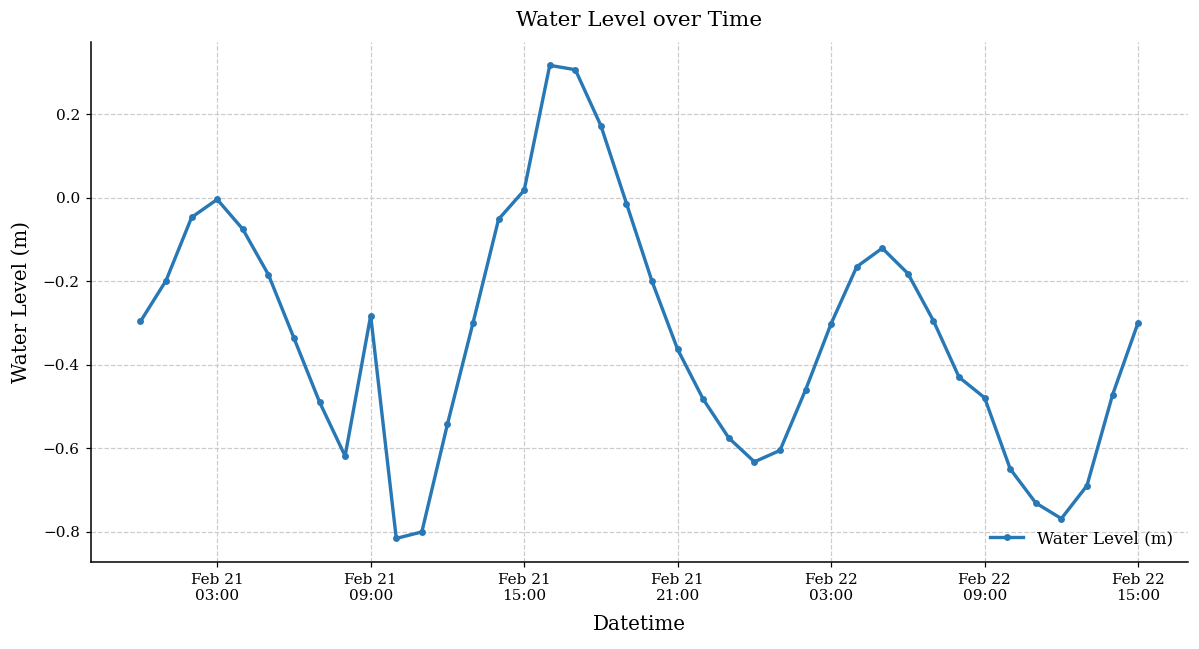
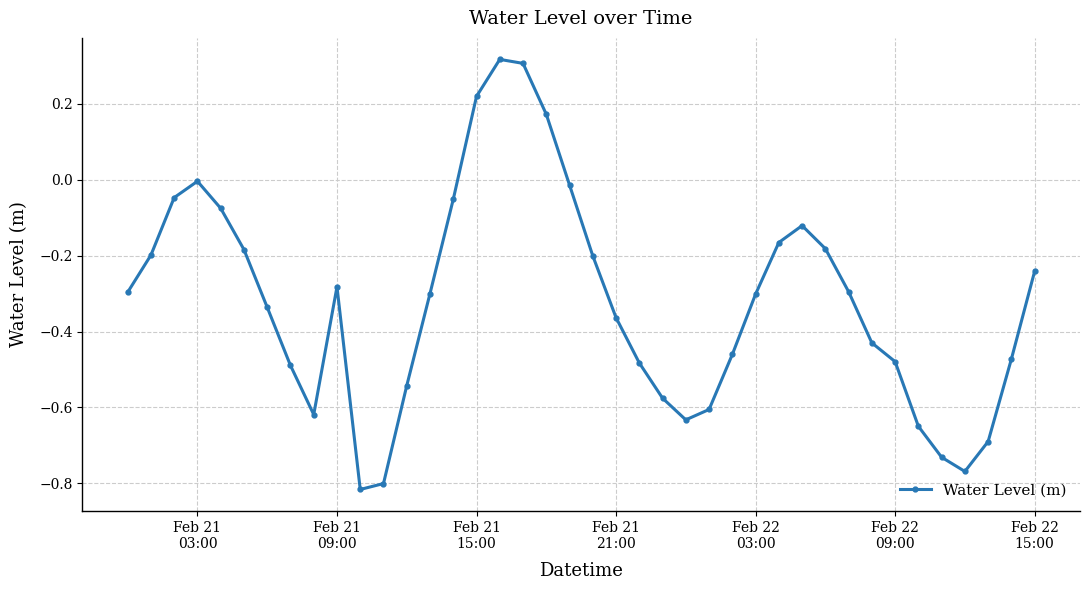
  {
    "Feb 21 03:00": 0.00,
    "Feb 21 09:00": -0.28,
-   "Feb 21 15:00": 0.02,
+   "Feb 21 15:00": 0.22,
    "Feb 21 21:00": -0.36,
    "Feb 22 03:00": -0.30,
    "Feb 22 09:00": -0.48,
-   "Feb 22 15:00": -0.30
+   "Feb 22 15:00": -0.24
  }
